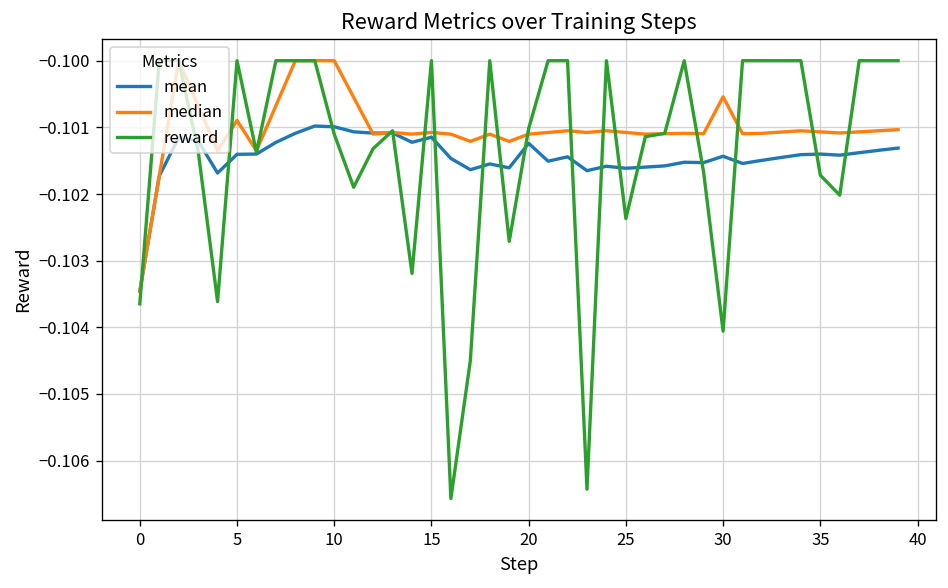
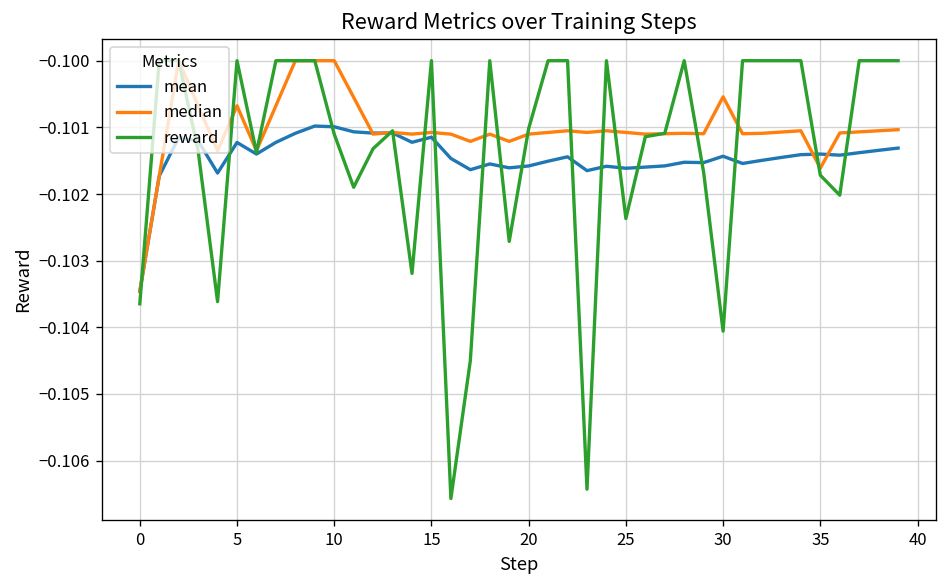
  {
    "mean": {
-     "5": -0.1014,
+     "5": -0.1012,
      "10": -0.1010,
      "15": -0.1011,
-     "20": -0.1012,
+     "20": -0.1016,
      "25": -0.1016,
      "30": -0.1014,
      "35": -0.1014
    },
    "median": {
-     "5": -0.1009,
+     "5": -0.1007,
      "10": -0.1000,
      "15": -0.1011,
      "20": -0.1011,
      "25": -0.1011,
      "30": -0.1005,
-     "35": -0.1011
+     "35": -0.1016
    },
    "reward": {
      "0": -0.1036,
      "5": -0.1000,
      "10": -0.1011,
      "15": -0.1000,
      "20": -0.1010,
      "25": -0.1024,
      "30": -0.1041,
      "35": -0.1017
    }
  }
